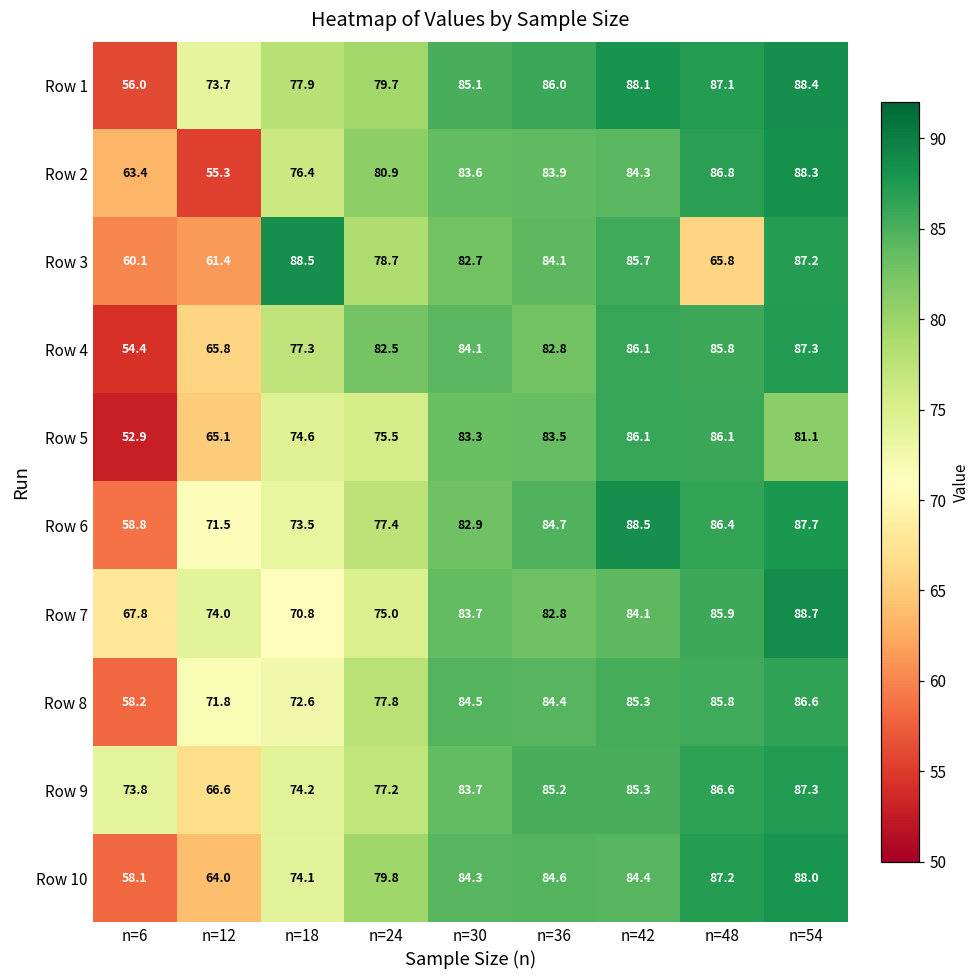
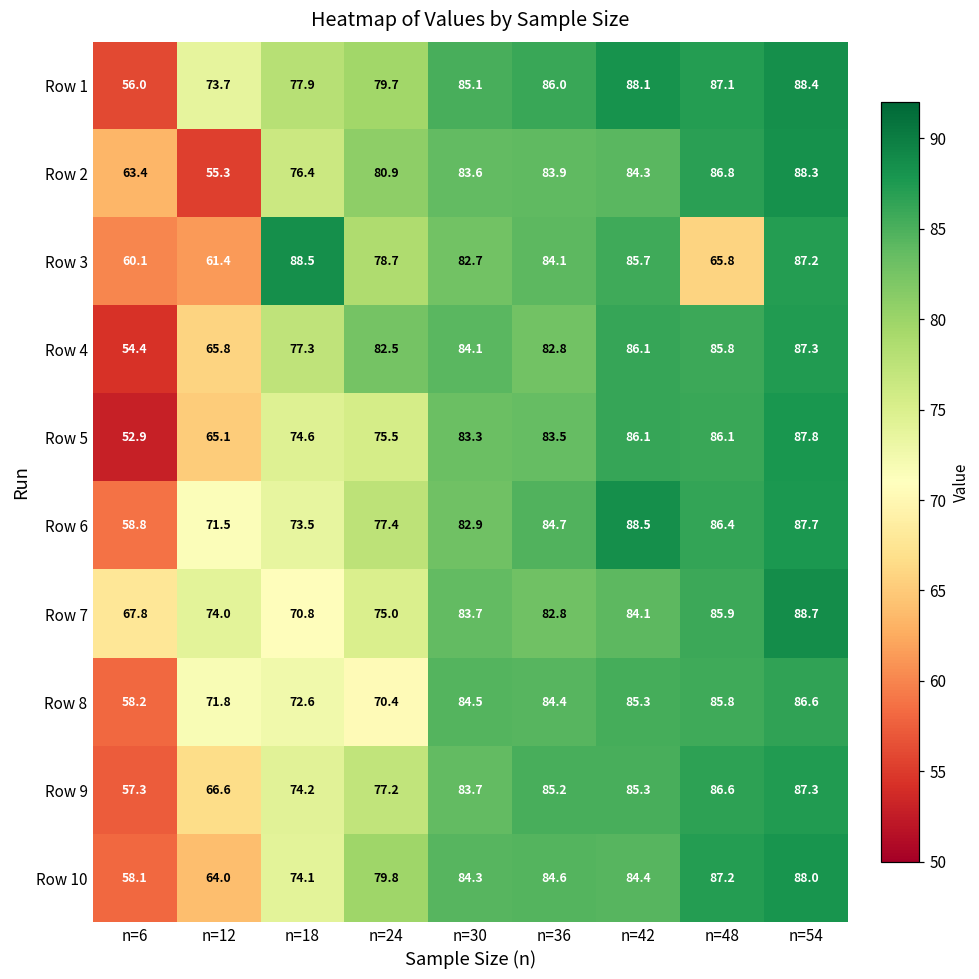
  {
    "Row 1": {
      "n=6": 56.0,
      "n=12": 73.7,
      "n=18": 77.9,
      "n=24": 79.7,
      "n=30": 85.1,
      "n=36": 86.0,
      "n=42": 88.1,
      "n=48": 87.1,
      "n=54": 88.4
    },
    "Row 2": {
      "n=6": 63.4,
      "n=12": 55.3,
      "n=18": 76.4,
      "n=24": 80.9,
      "n=30": 83.6,
      "n=36": 83.9,
      "n=42": 84.3,
      "n=48": 86.8,
      "n=54": 88.3
    },
    "Row 3": {
      "n=6": 60.1,
      "n=12": 61.4,
      "n=18": 88.5,
      "n=24": 78.7,
      "n=30": 82.7,
      "n=36": 84.1,
      "n=42": 85.7,
      "n=48": 65.8,
      "n=54": 87.2
    },
    "Row 4": {
      "n=6": 54.4,
      "n=12": 65.8,
      "n=18": 77.3,
      "n=24": 82.5,
      "n=30": 84.1,
      "n=36": 82.8,
      "n=42": 86.1,
      "n=48": 85.8,
      "n=54": 87.3
    },
    "Row 5": {
      "n=6": 52.9,
      "n=12": 65.1,
      "n=18": 74.6,
      "n=24": 75.5,
      "n=30": 83.3,
      "n=36": 83.5,
      "n=42": 86.1,
      "n=48": 86.1,
-     "n=54": 81.1
+     "n=54": 87.8
    },
    "Row 6": {
      "n=6": 58.8,
      "n=12": 71.5,
      "n=18": 73.5,
      "n=24": 77.4,
      "n=30": 82.9,
      "n=36": 84.7,
      "n=42": 88.5,
      "n=48": 86.4,
      "n=54": 87.7
    },
    "Row 7": {
      "n=6": 67.8,
      "n=12": 74.0,
      "n=18": 70.8,
      "n=24": 75.0,
      "n=30": 83.7,
      "n=36": 82.8,
      "n=42": 84.1,
      "n=48": 85.9,
      "n=54": 88.7
    },
    "Row 8": {
      "n=6": 58.2,
      "n=12": 71.8,
      "n=18": 72.6,
-     "n=24": 77.8,
+     "n=24": 70.4,
      "n=30": 84.5,
      "n=36": 84.4,
      "n=42": 85.3,
      "n=48": 85.8,
      "n=54": 86.6
    },
    "Row 9": {
-     "n=6": 73.8,
+     "n=6": 57.3,
      "n=12": 66.6,
      "n=18": 74.2,
      "n=24": 77.2,
      "n=30": 83.7,
      "n=36": 85.2,
      "n=42": 85.3,
      "n=48": 86.6,
      "n=54": 87.3
    },
    "Row 10": {
      "n=6": 58.1,
      "n=12": 64.0,
      "n=18": 74.1,
      "n=24": 79.8,
      "n=30": 84.3,
      "n=36": 84.6,
      "n=42": 84.4,
      "n=48": 87.2,
      "n=54": 88.0
    }
  }
